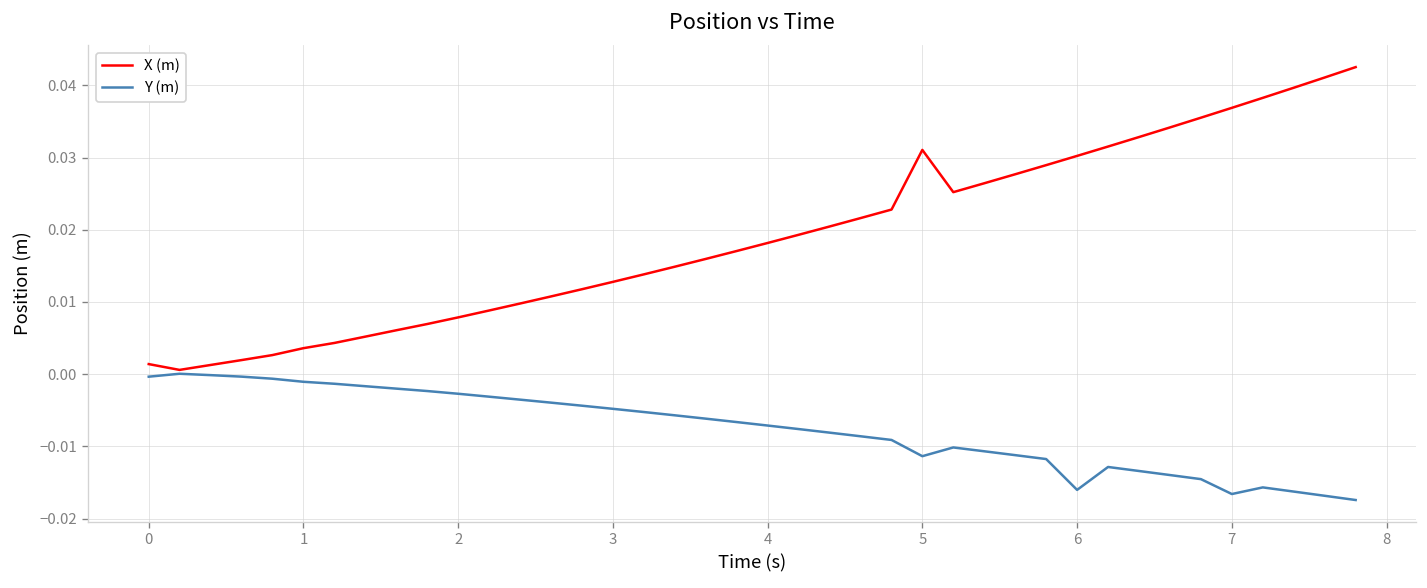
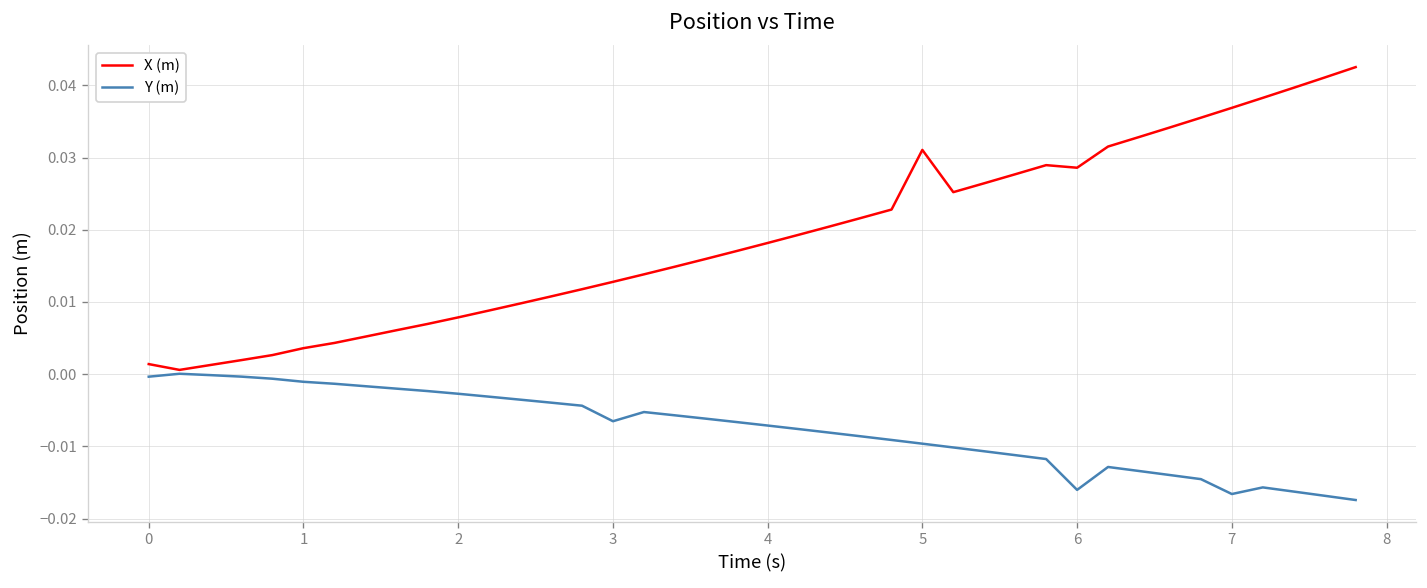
  {
    "X (m)": {
      "0": 0.001,
      "1": 0.004,
      "2": 0.008,
      "3": 0.013,
      "4": 0.018,
      "5": 0.031,
-     "6": 0.030,
+     "6": 0.029,
      "7": 0.037
    },
    "Y (m)": {
      "0": 0.000,
      "1": -0.001,
      "2": -0.003,
-     "3": -0.005,
+     "3": -0.007,
      "4": -0.007,
-     "5": -0.011,
+     "5": -0.010,
      "6": -0.016,
      "7": -0.017
    }
  }
